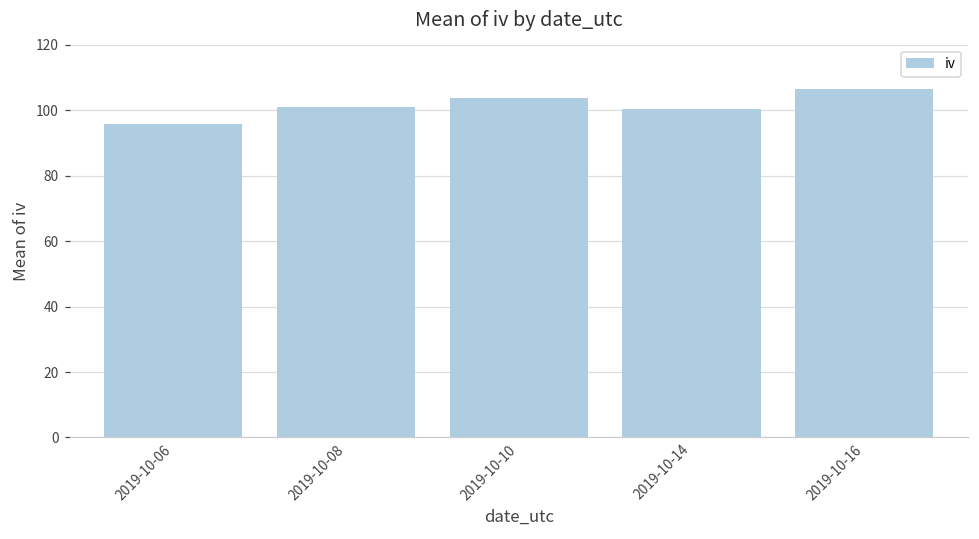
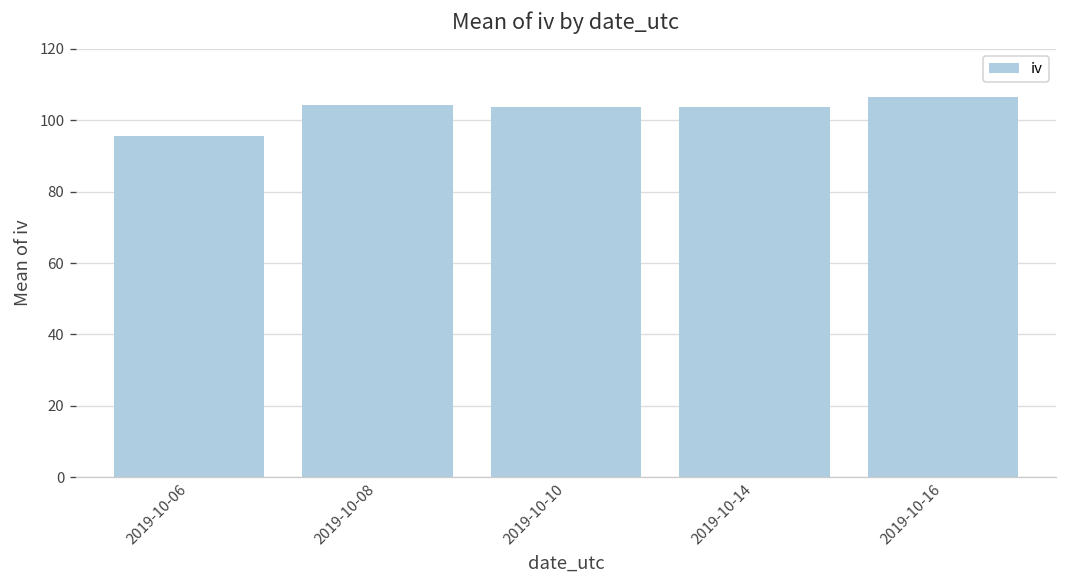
  {
    "2019-10-06": 96,
-   "2019-10-08": 101,
+   "2019-10-08": 104,
    "2019-10-10": 104,
-   "2019-10-14": 100,
+   "2019-10-14": 104,
    "2019-10-16": 106
  }
